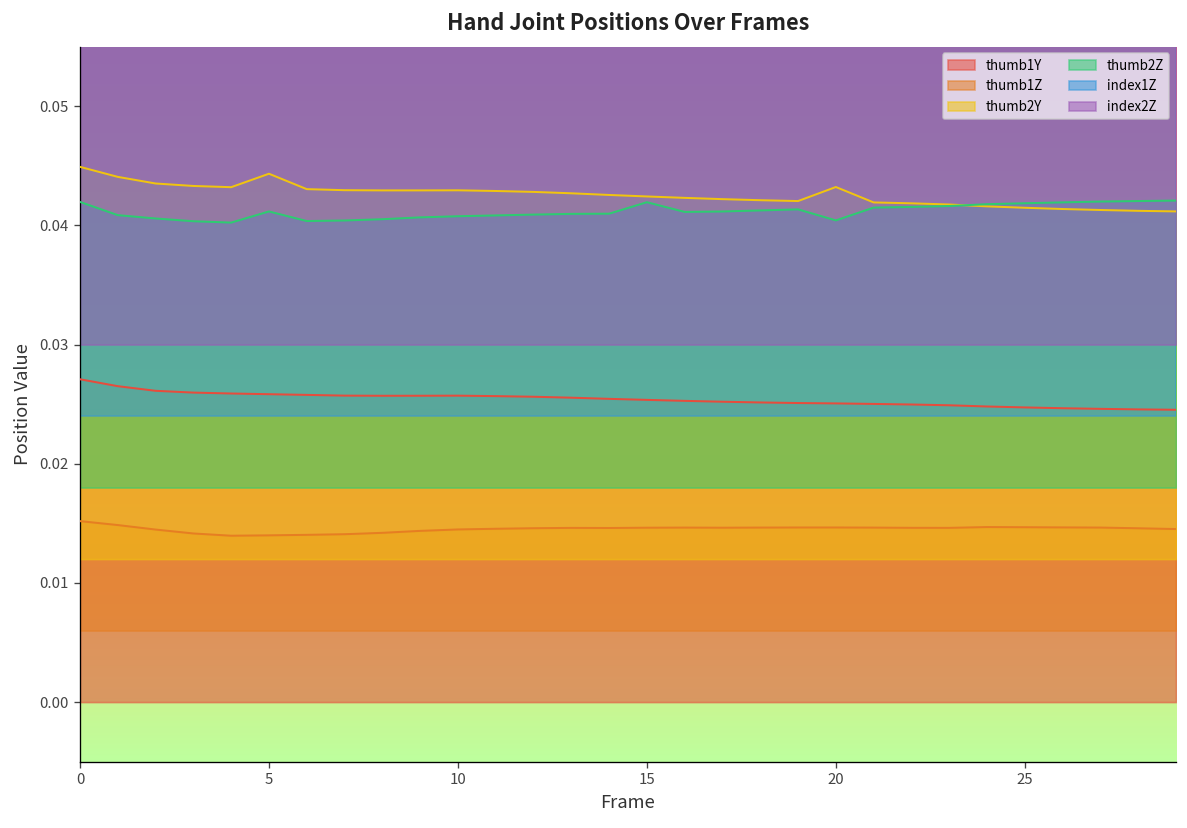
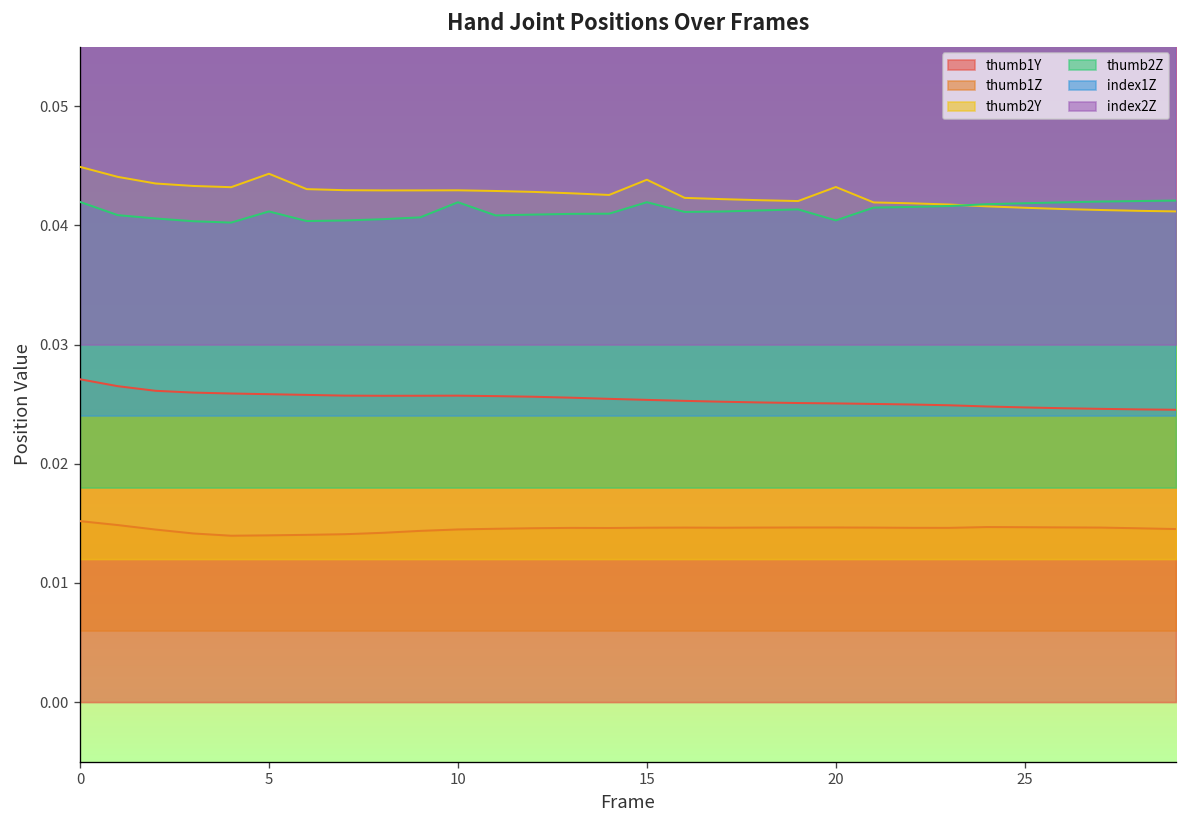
  {
    "thumb2Y": {
      "0": 0.045,
      "5": 0.044,
      "10": 0.043,
-     "15": 0.042,
+     "15": 0.044,
      "20": 0.043,
      "25": 0.041
    },
    "thumb2Z": {
      "0": 0.042,
      "5": 0.041,
-     "10": 0.041,
+     "10": 0.042,
      "15": 0.042,
      "20": 0.040,
      "25": 0.042
    }
  }
